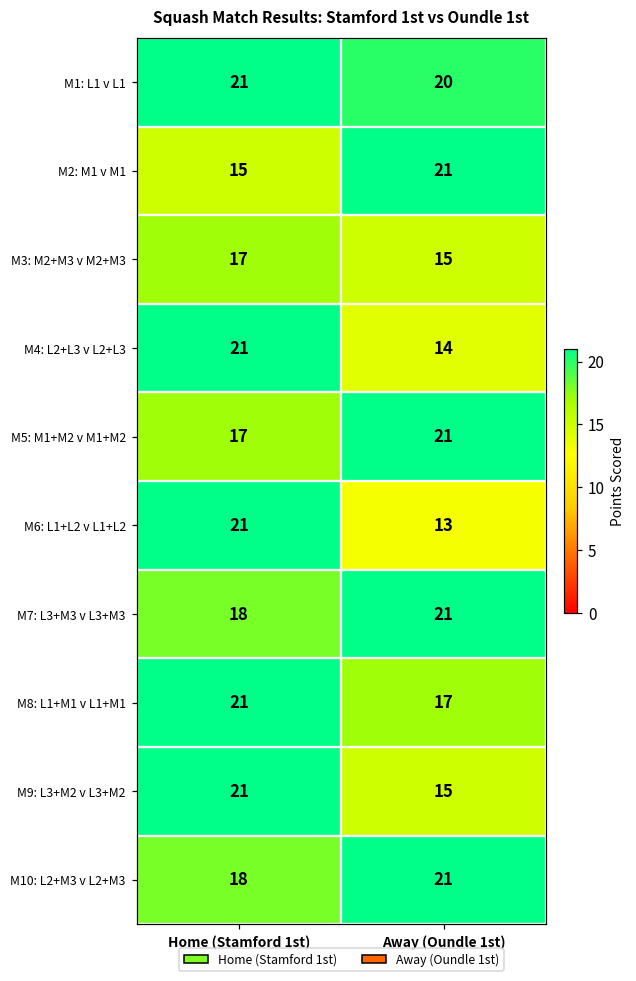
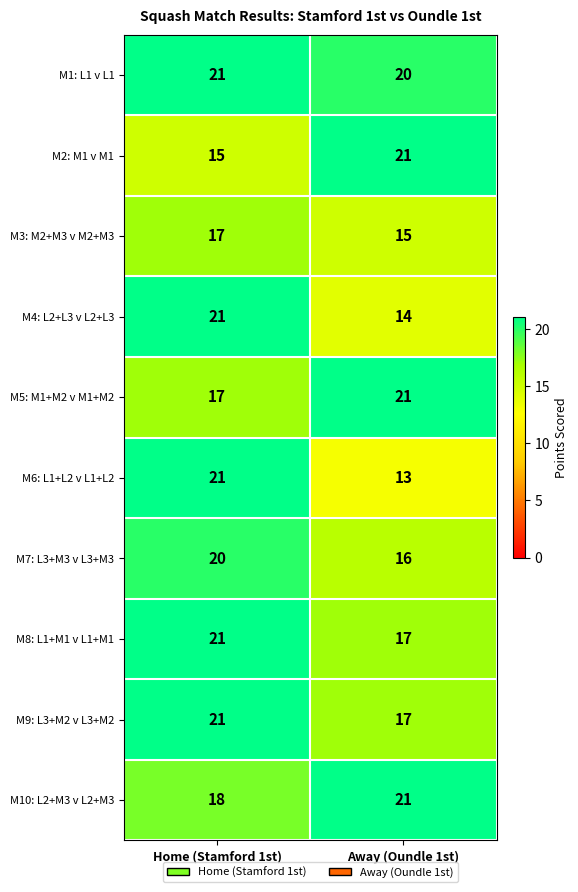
  {
    "M1: L1 v L1": {
      "Home (Stamford 1st)": 21,
      "Away (Oundle 1st)": 20
    },
    "M2: M1 v M1": {
      "Home (Stamford 1st)": 15,
      "Away (Oundle 1st)": 21
    },
    "M3: M2+M3 v M2+M3": {
      "Home (Stamford 1st)": 17,
      "Away (Oundle 1st)": 15
    },
    "M4: L2+L3 v L2+L3": {
      "Home (Stamford 1st)": 21,
      "Away (Oundle 1st)": 14
    },
    "M5: M1+M2 v M1+M2": {
      "Home (Stamford 1st)": 17,
      "Away (Oundle 1st)": 21
    },
    "M6: L1+L2 v L1+L2": {
      "Home (Stamford 1st)": 21,
      "Away (Oundle 1st)": 13
    },
    "M7: L3+M3 v L3+M3": {
-     "Home (Stamford 1st)": 18,
-     "Away (Oundle 1st)": 21
+     "Home (Stamford 1st)": 20,
+     "Away (Oundle 1st)": 16
    },
    "M8: L1+M1 v L1+M1": {
      "Home (Stamford 1st)": 21,
      "Away (Oundle 1st)": 17
    },
    "M9: L3+M2 v L3+M2": {
      "Home (Stamford 1st)": 21,
-     "Away (Oundle 1st)": 15
+     "Away (Oundle 1st)": 17
    },
    "M10: L2+M3 v L2+M3": {
      "Home (Stamford 1st)": 18,
      "Away (Oundle 1st)": 21
    }
  }
